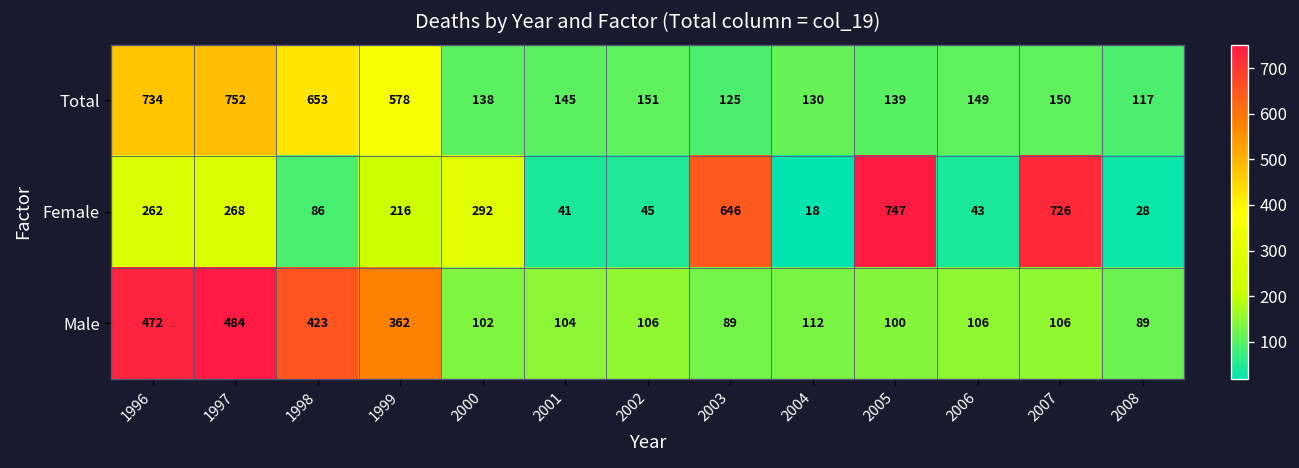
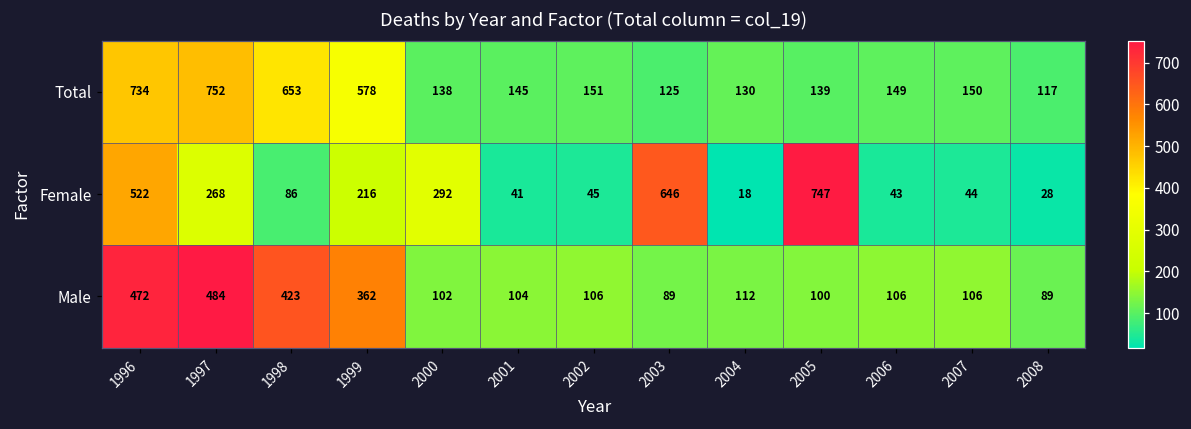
  {
    "Total": {
      "1996": 734,
      "1997": 752,
      "1998": 653,
      "1999": 578,
      "2000": 138,
      "2001": 145,
      "2002": 151,
      "2003": 125,
      "2004": 130,
      "2005": 139,
      "2006": 149,
      "2007": 150,
      "2008": 117
    },
    "Female": {
-     "1996": 262,
+     "1996": 522,
      "1997": 268,
      "1998": 86,
      "1999": 216,
      "2000": 292,
      "2001": 41,
      "2002": 45,
      "2003": 646,
      "2004": 18,
      "2005": 747,
      "2006": 43,
-     "2007": 726,
+     "2007": 44,
      "2008": 28
    },
    "Male": {
      "1996": 472,
      "1997": 484,
      "1998": 423,
      "1999": 362,
      "2000": 102,
      "2001": 104,
      "2002": 106,
      "2003": 89,
      "2004": 112,
      "2005": 100,
      "2006": 106,
      "2007": 106,
      "2008": 89
    }
  }
